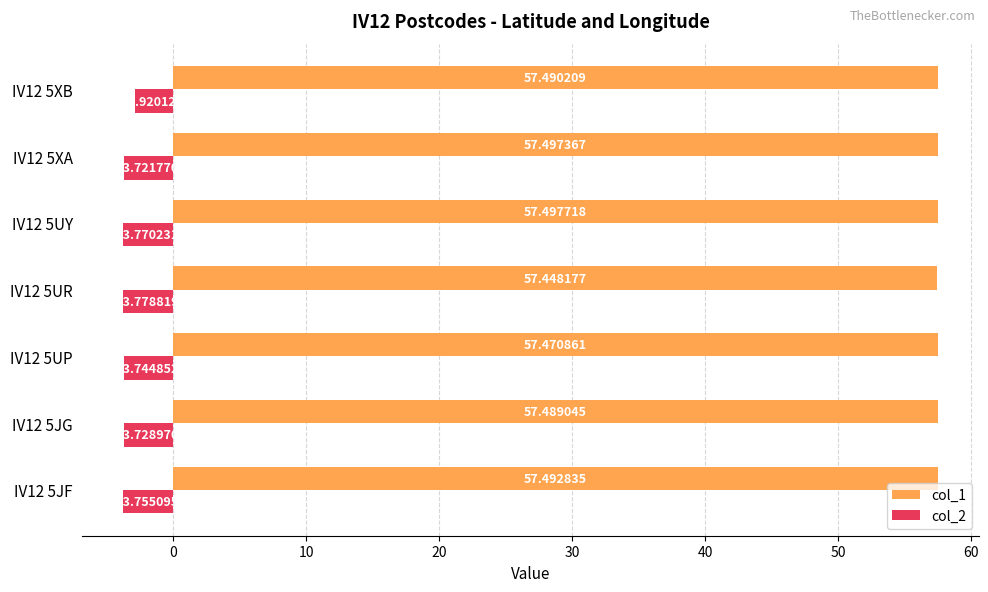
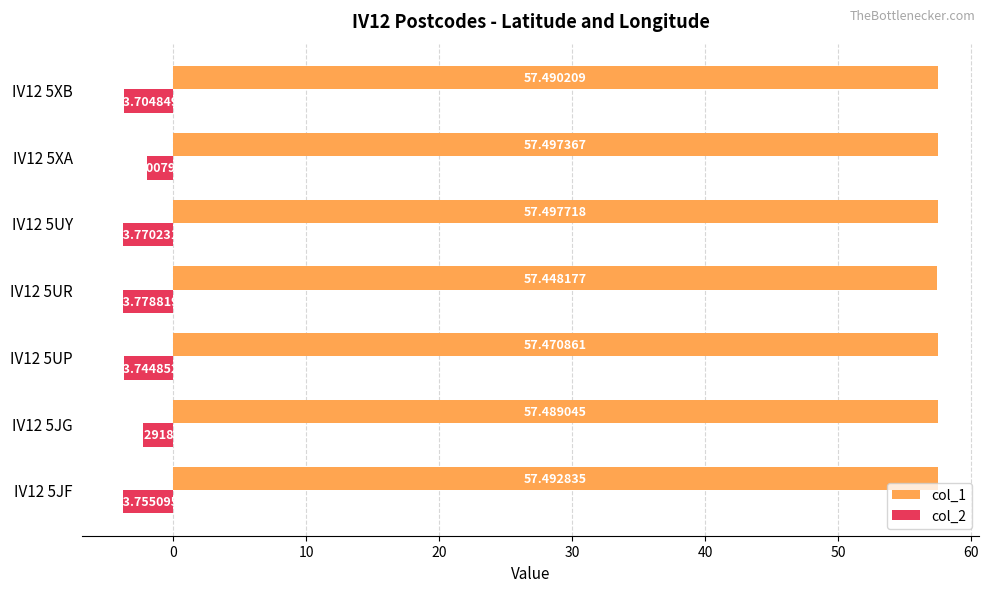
  {
    "col_1": {
      "IV12 5XB": 57.490209,
      "IV12 5XA": 57.497367,
      "IV12 5UY": 57.497718,
      "IV12 5UR": 57.448177,
      "IV12 5UP": 57.470861,
      "IV12 5JG": 57.489045,
      "IV12 5JF": 57.492835
    },
    "col_2": {
-     "IV12 5XB": -2.920124,
-     "IV12 5XA": -3.7,
+     "IV12 5XB": -3.704849,
+     "IV12 5XA": -2.0,
      "IV12 5UY": -3.770231,
      "IV12 5UR": -3.778819,
      "IV12 5UP": -3.744852,
-     "IV12 5JG": -3.7,
+     "IV12 5JG": -2.3,
      "IV12 5JF": -3.755095
    }
  }
